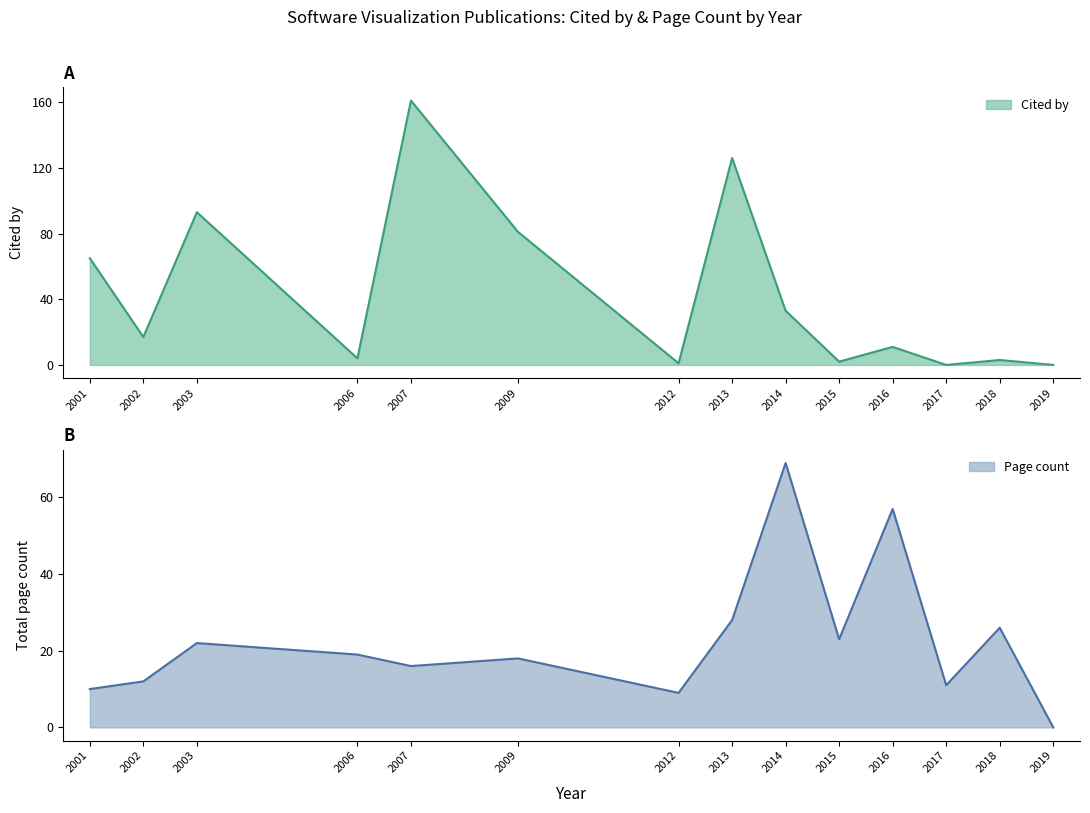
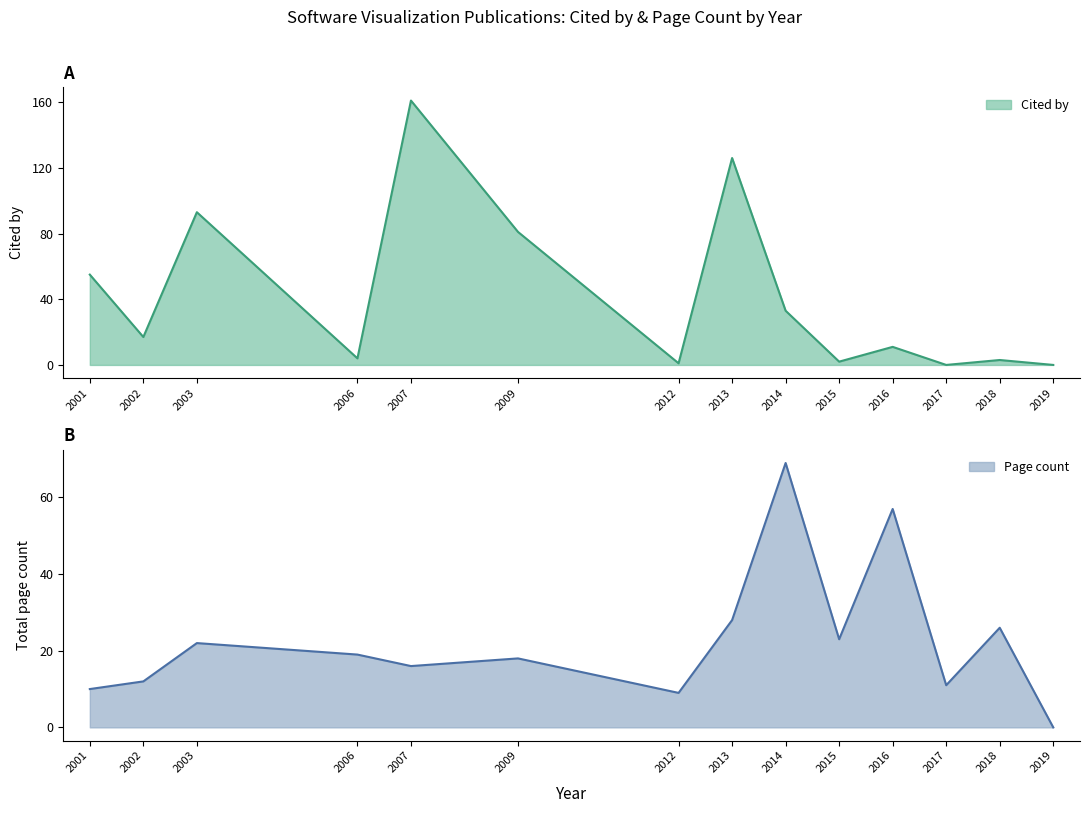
  {
    "A": {
-     "2001": 65,
+     "2001": 55,
      "2002": 17,
      "2003": 93,
      "2006": 4,
      "2007": 161,
      "2009": 81,
      "2012": 1,
      "2013": 126,
      "2014": 33,
      "2015": 2,
      "2016": 11,
      "2017": 0,
      "2018": 3,
      "2019": 0
    },
    "B": {
      "2001": 10,
      "2002": 12,
      "2003": 22,
      "2006": 19,
      "2007": 16,
      "2009": 18,
      "2012": 9,
      "2013": 28,
      "2014": 69,
      "2015": 23,
      "2016": 57,
      "2017": 11,
      "2018": 26,
      "2019": 0
    }
  }
